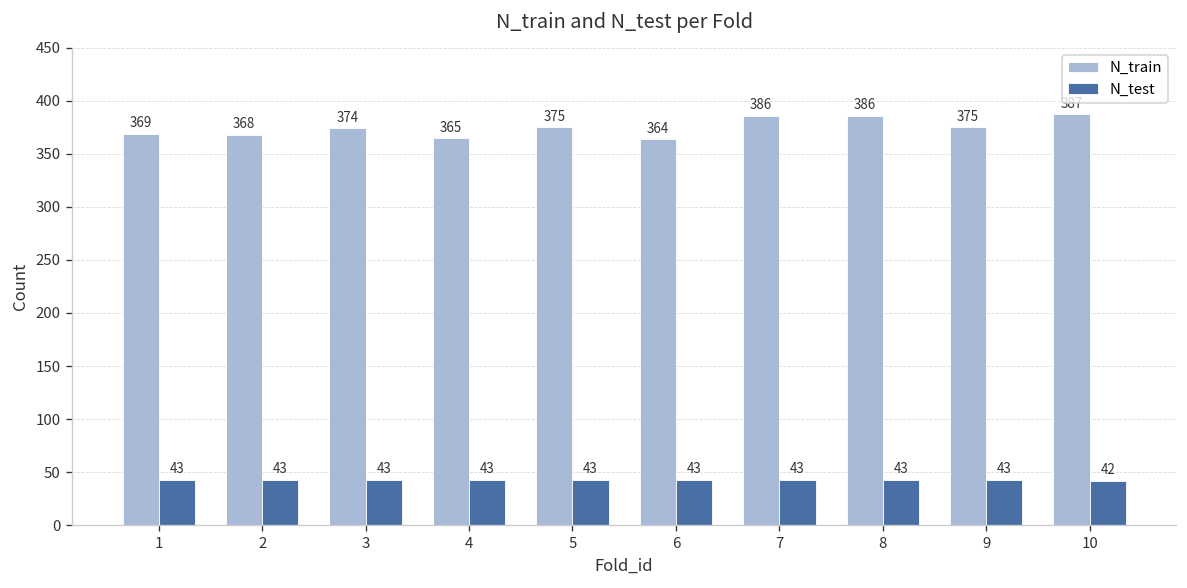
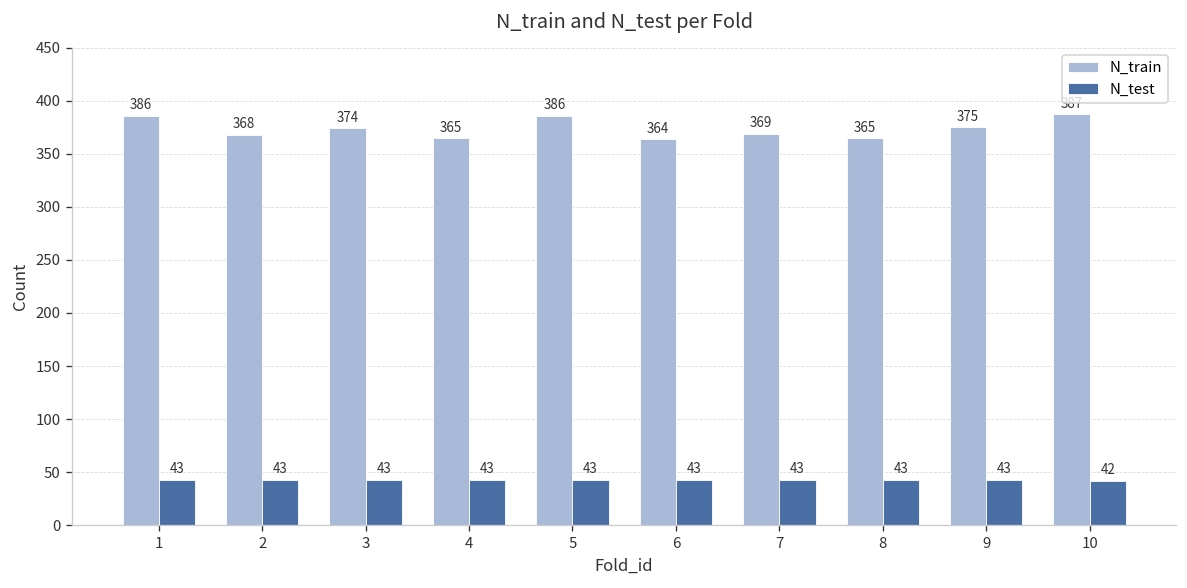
  {
    "N_train": {
-     "1": 369,
+     "1": 386,
      "2": 368,
      "3": 374,
      "4": 365,
-     "5": 375,
+     "5": 386,
      "6": 364,
-     "7": 386,
-     "8": 386,
+     "7": 369,
+     "8": 365,
      "9": 375
    },
    "N_test": {
      "1": 43,
      "2": 43,
      "3": 43,
      "4": 43,
      "5": 43,
      "6": 43,
      "7": 43,
      "8": 43,
      "9": 43,
      "10": 42
    }
  }
